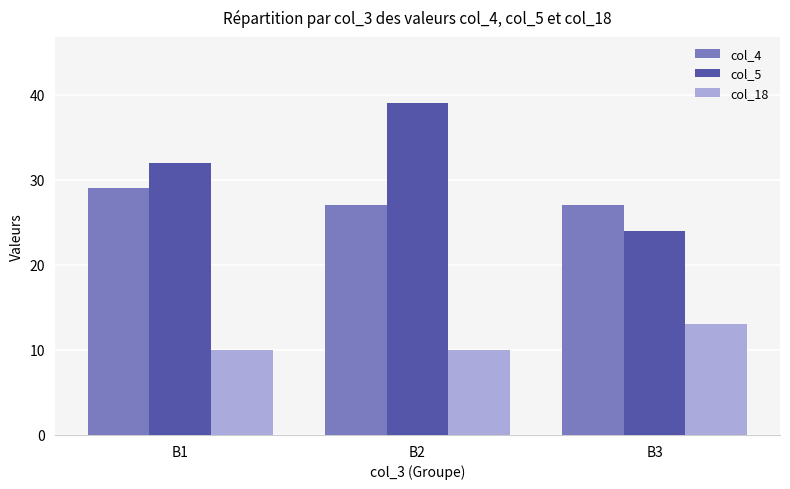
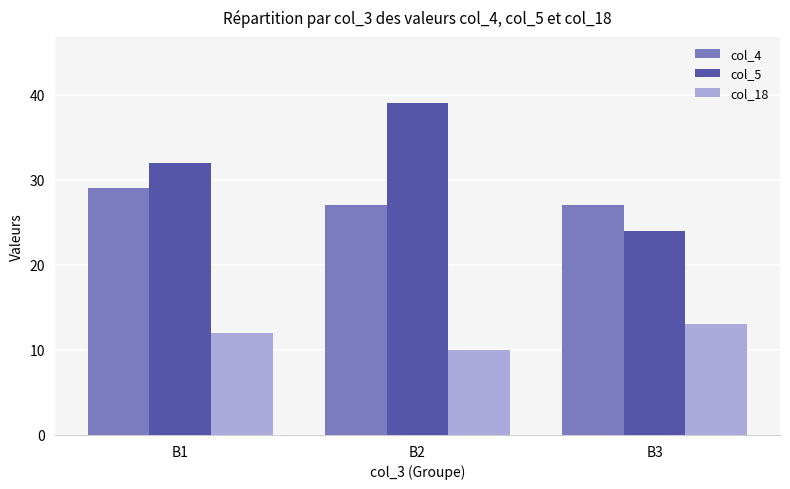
  {
    "col_18": {
-     "B1": 10,
+     "B1": 12,
      "B2": 10,
      "B3": 13
    }
  }
